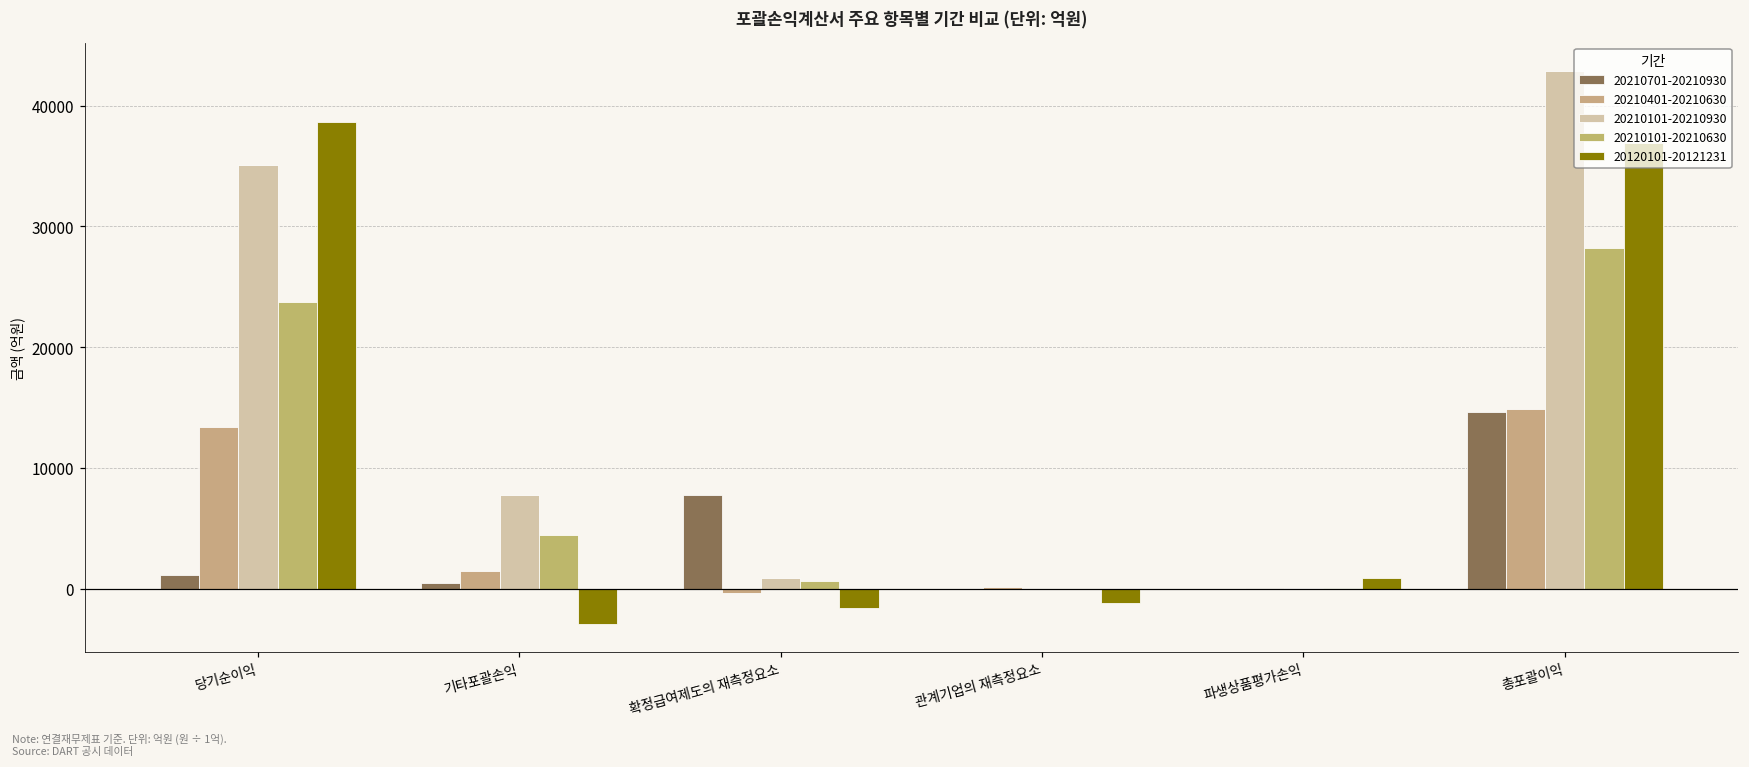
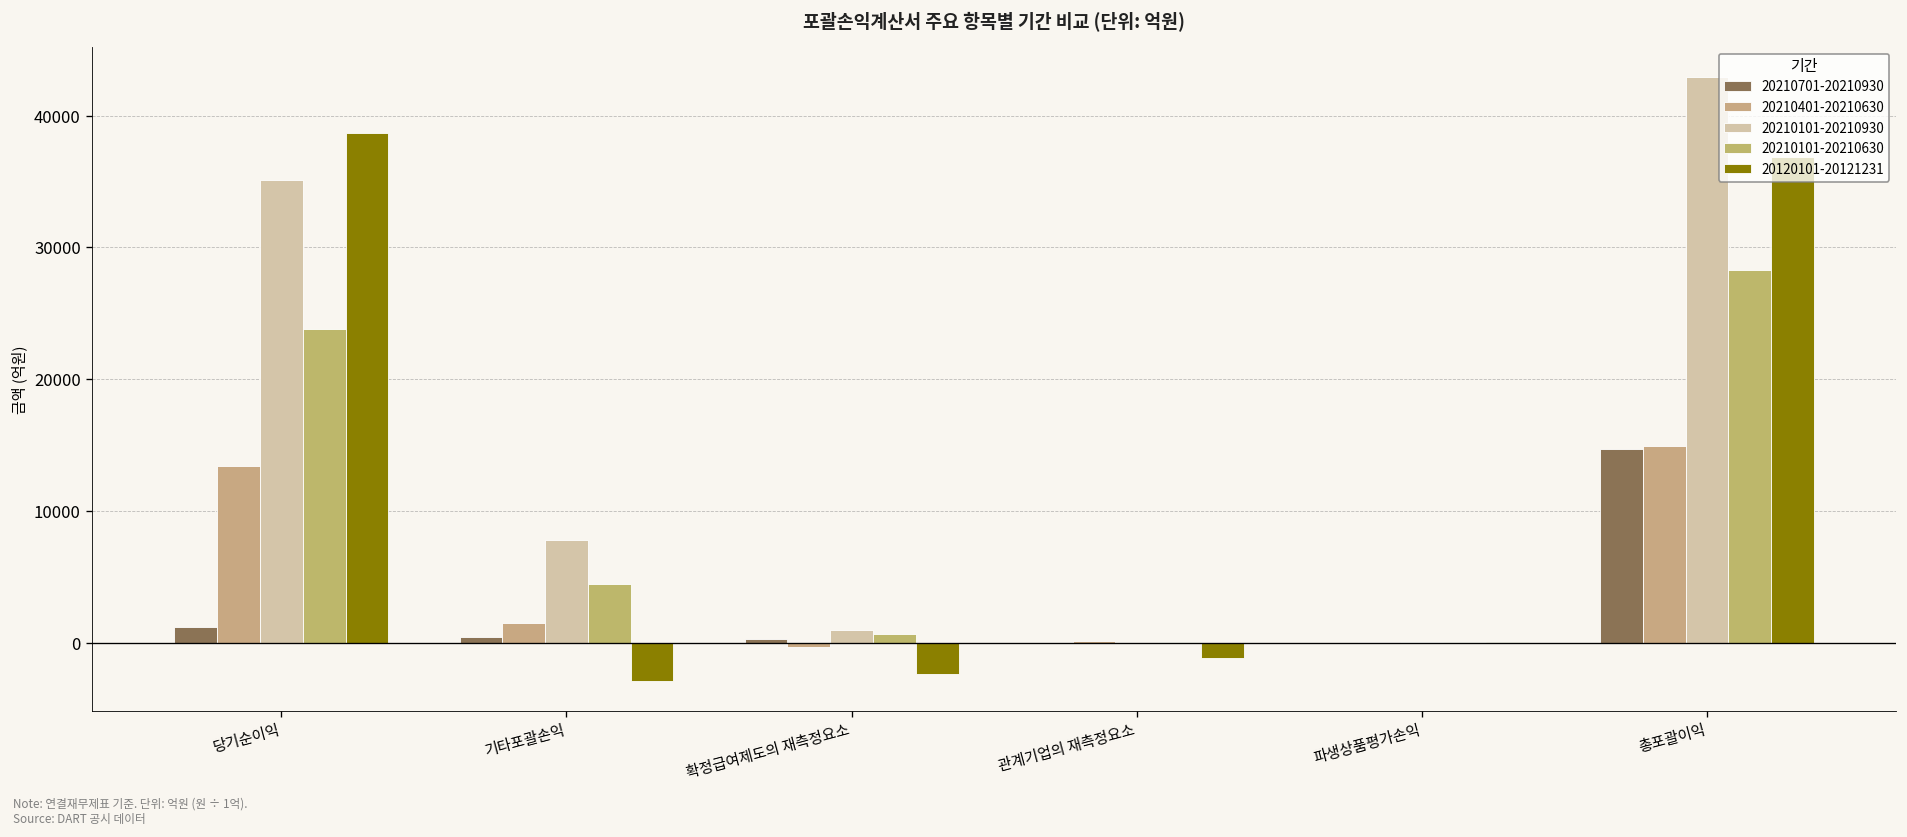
  {
    "20210701-20210930": {
      "당기순이익": 1100,
      "기타포괄손익": 400,
-     "확정급여제도의 재측정요소": 7800,
+     "확정급여제도의 재측정요소": 200,
      "총포괄이익": 14700
    },
    "20120101-20121231": {
      "당기순이익": 38600,
      "기타포괄손익": -2900,
-     "확정급여제도의 재측정요소": -1600,
+     "확정급여제도의 재측정요소": -2400,
      "관계기업의 재측정요소": -1200,
-     "파생상품평가손익": 900
+     "파생상품평가손익": 100
    }
  }
